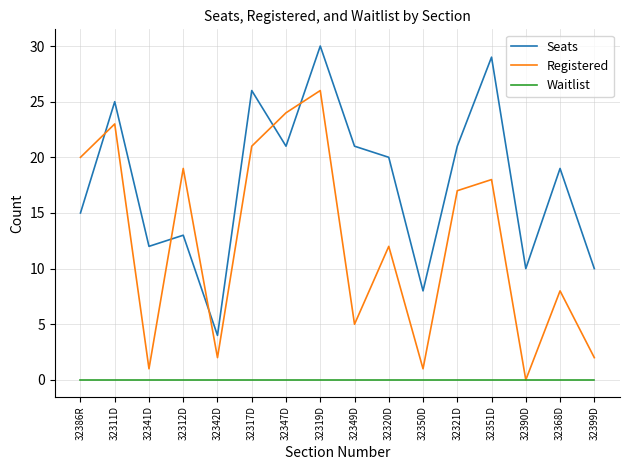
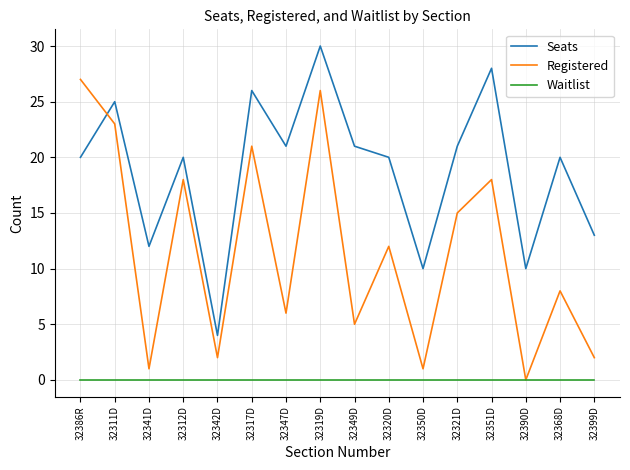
  {
    "Seats": {
-     "32386R": 15,
+     "32386R": 20,
      "32311D": 25,
      "32341D": 12,
-     "32312D": 13,
+     "32312D": 20,
      "32342D": 4,
      "32317D": 26,
      "32347D": 21,
      "32319D": 30,
      "32349D": 21,
      "32320D": 20,
-     "32350D": 8,
+     "32350D": 10,
      "32321D": 21,
-     "32351D": 29,
+     "32351D": 28,
      "32390D": 10,
-     "32368D": 19,
-     "32399D": 10
+     "32368D": 20,
+     "32399D": 13
    },
    "Registered": {
-     "32386R": 20,
+     "32386R": 27,
      "32311D": 23,
      "32341D": 1,
-     "32312D": 19,
+     "32312D": 18,
      "32342D": 2,
      "32317D": 21,
-     "32347D": 24,
+     "32347D": 6,
      "32319D": 26,
      "32349D": 5,
      "32320D": 12,
      "32350D": 1,
-     "32321D": 17,
+     "32321D": 15,
      "32351D": 18,
      "32368D": 8,
      "32399D": 2
    },
    "Waitlist": {
      "32386R": 0,
      "32311D": 0,
      "32341D": 0,
      "32312D": 0,
      "32342D": 0,
      "32317D": 0,
      "32347D": 0,
      "32319D": 0,
      "32349D": 0,
      "32320D": 0,
      "32350D": 0,
      "32321D": 0,
      "32351D": 0,
      "32368D": 0,
      "32399D": 0
    }
  }
